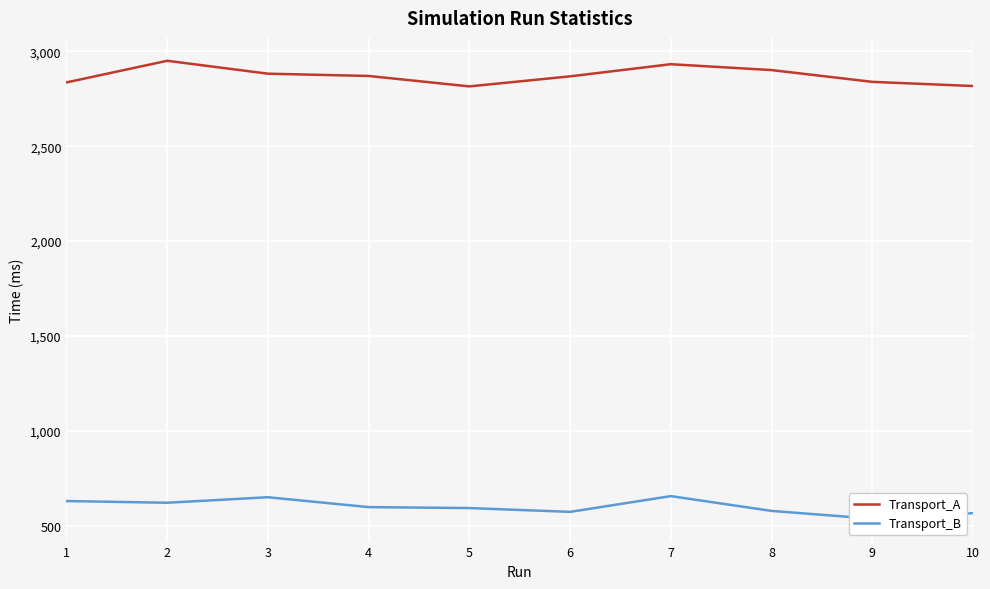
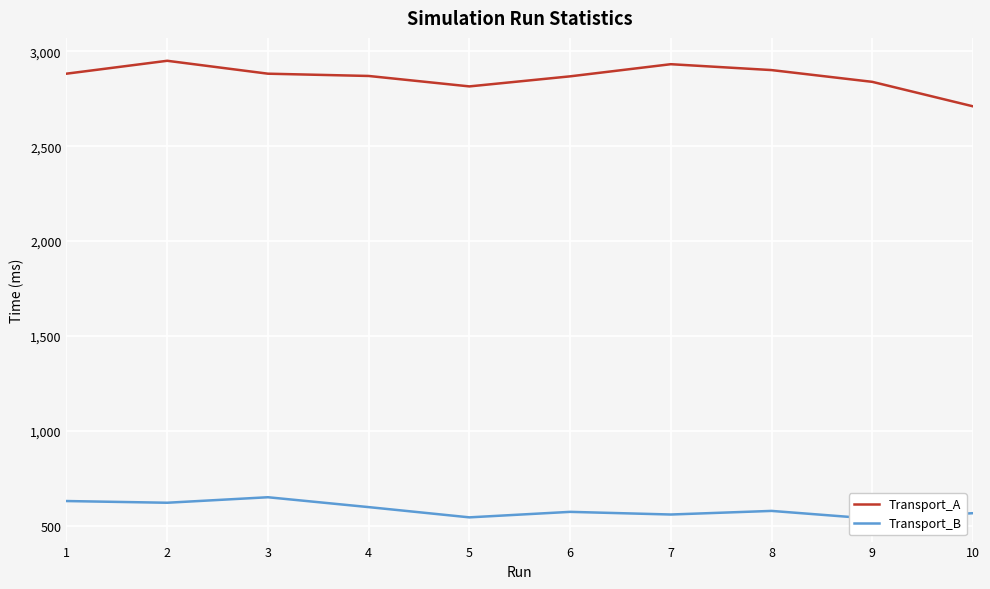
  {
    "Transport_A": {
-     "1": "2,840",
+     "1": "2,880",
      "2": "2,950",
      "3": "2,880",
      "4": "2,870",
      "5": "2,820",
      "6": "2,870",
      "7": "2,930",
      "8": "2,900",
      "9": "2,840",
-     "10": "2,820"
+     "10": "2,710"
    },
    "Transport_B": {
      "1": "630",
      "2": "620",
      "3": "650",
      "4": "600",
-     "5": "590",
+     "5": "540",
      "6": "570",
-     "7": "660",
+     "7": "560",
      "8": "580",
      "10": "570"
    }
  }
